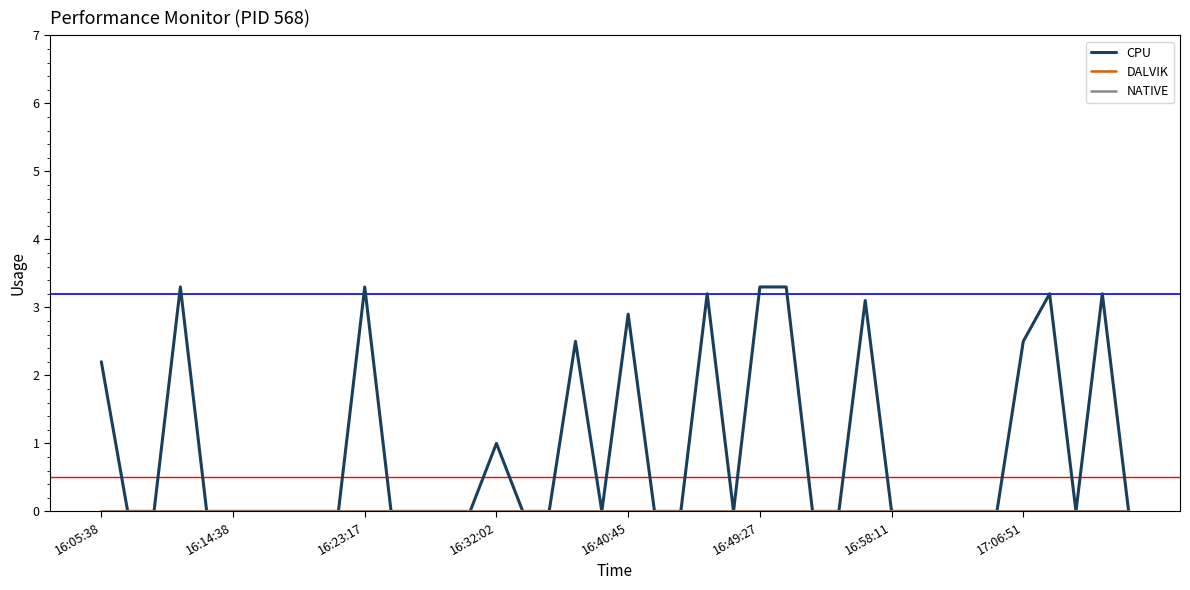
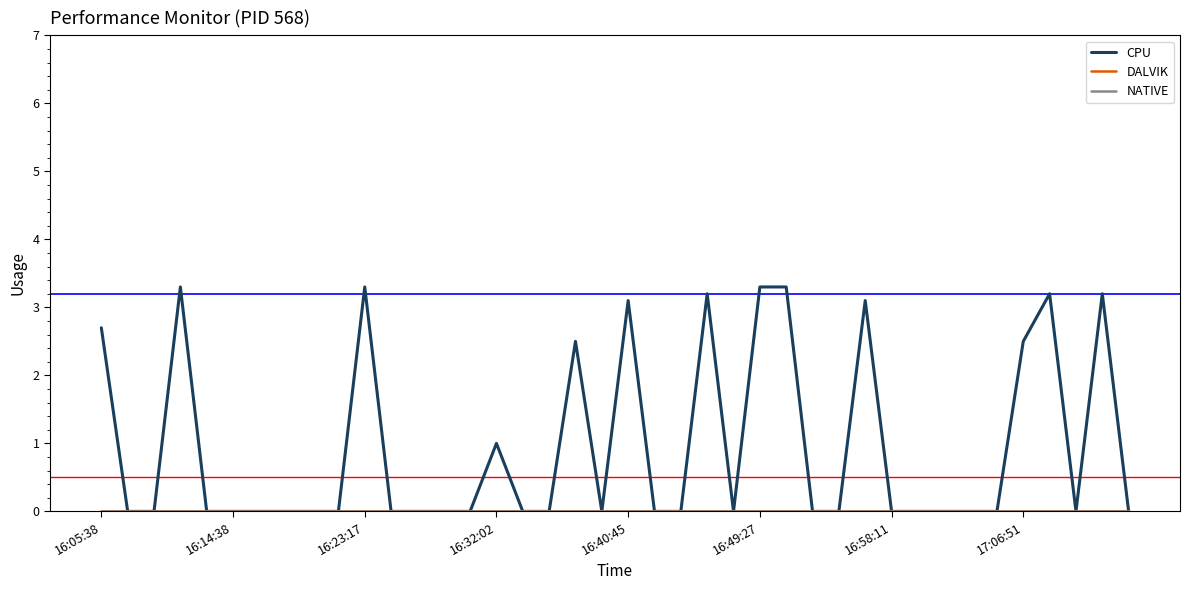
  {
    "CPU": {
-     "16:05:38": 2.2,
+     "16:05:38": 2.7,
      "16:23:17": 3.3,
      "16:32:02": 1.0,
-     "16:40:45": 2.9,
+     "16:40:45": 3.1,
      "16:49:27": 3.3,
      "17:06:51": 2.5
    },
    "NATIVE": {
      "16:05:38": 0.0,
      "16:23:17": 0.0,
      "16:32:02": 0.0,
      "16:40:45": 0.0,
      "16:49:27": 0.0,
      "17:06:51": 0.0
    }
  }
